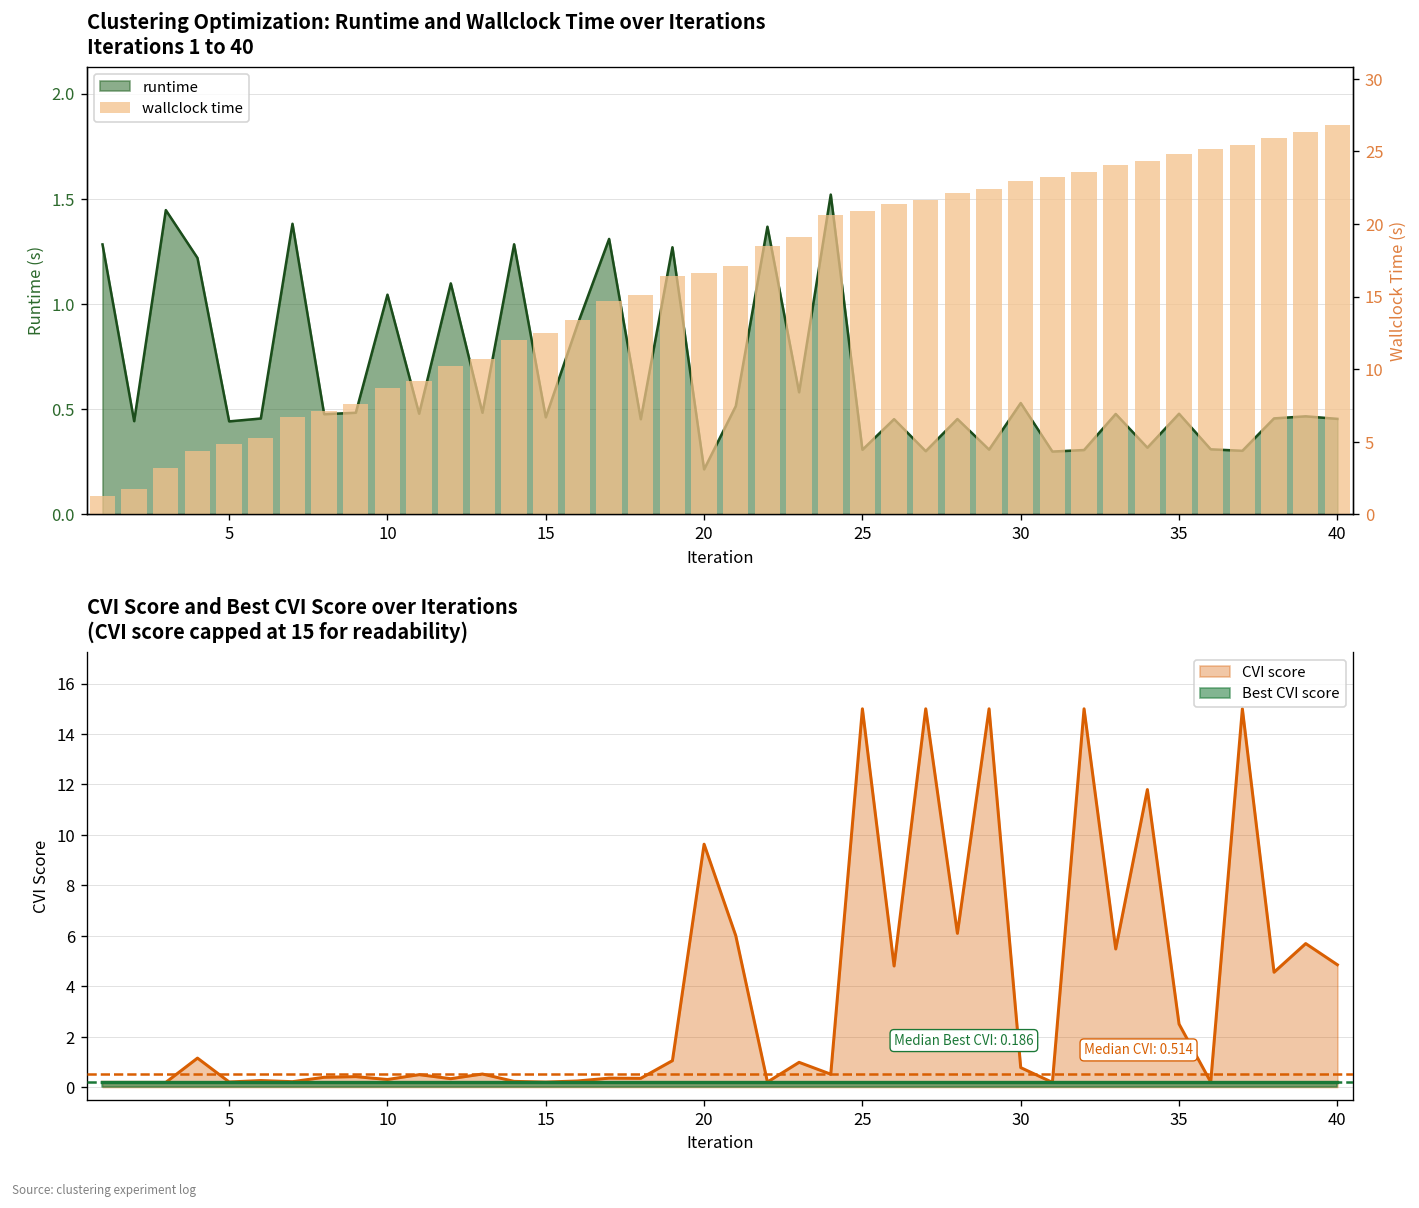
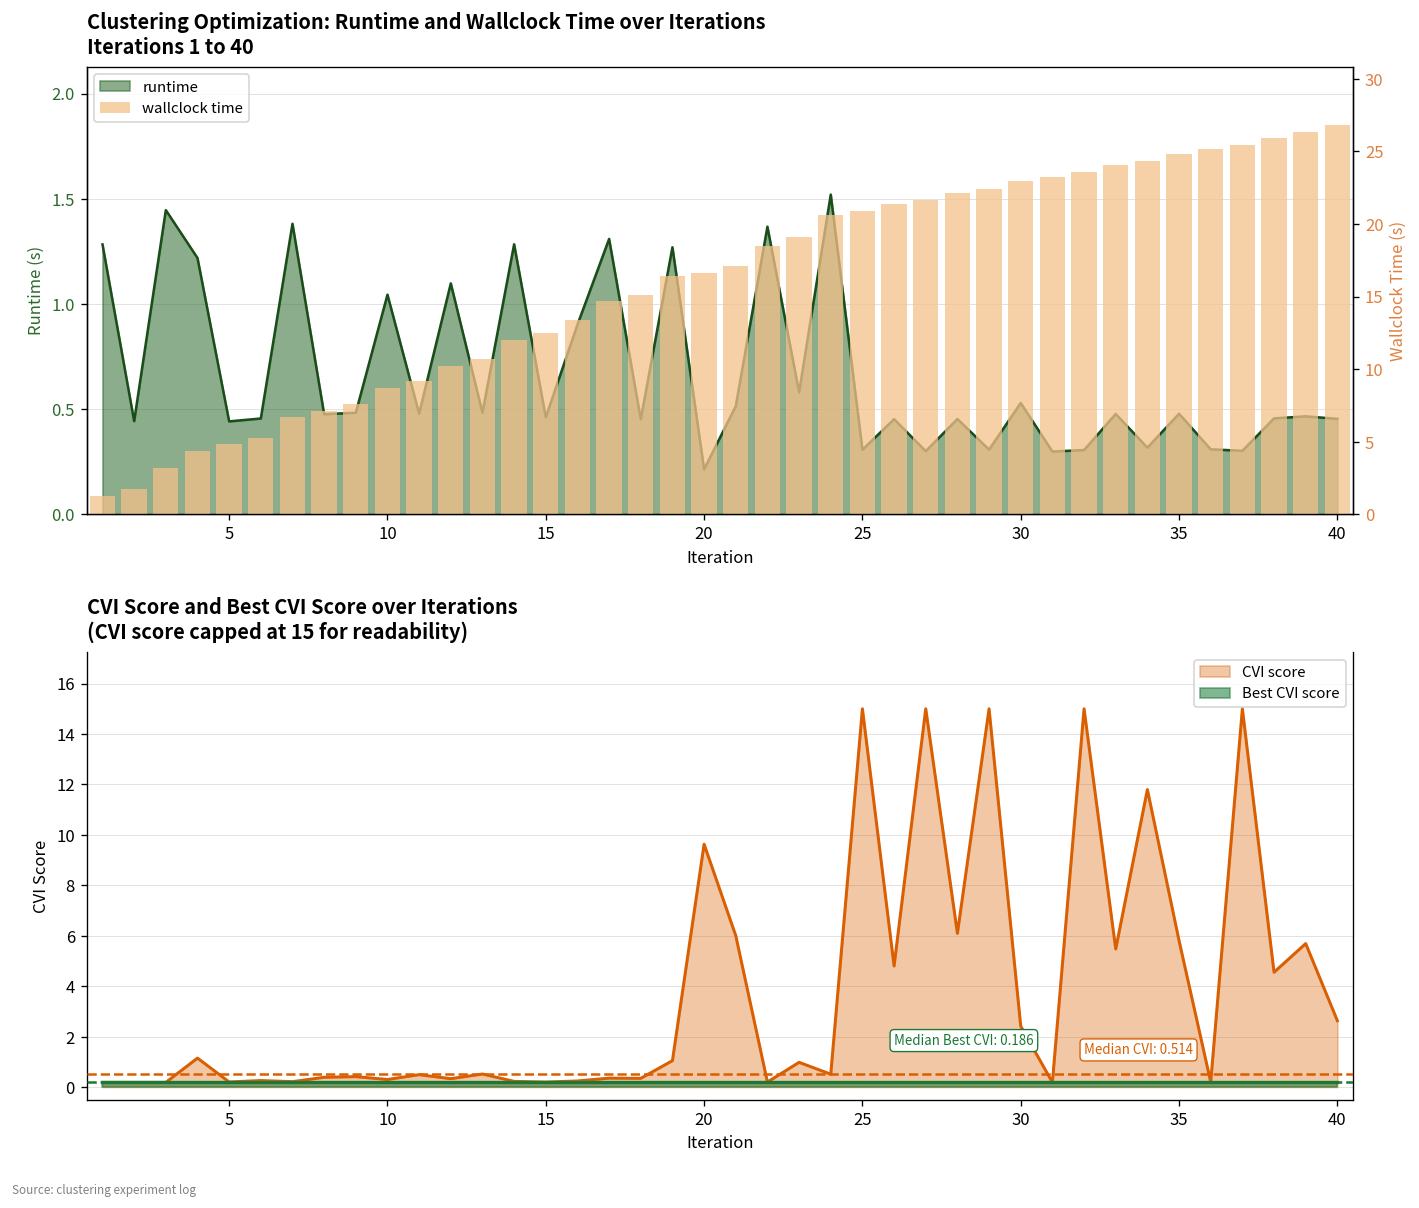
  {
    "CVI Score and Best CVI Score over Iterations (CVI score capped at 15 for readability)": {
      "CVI score": {
        "20": 9.6,
        "25": 15.0,
-       "30": 0.8,
-       "35": 2.5,
-       "40": 4.8
+       "30": 2.4,
+       "35": 5.8,
+       "40": 2.6
      },
      "Best CVI score": {
        "20": 0.2,
        "25": 0.2,
        "30": 0.2,
        "40": 0.2
      }
    }
  }
